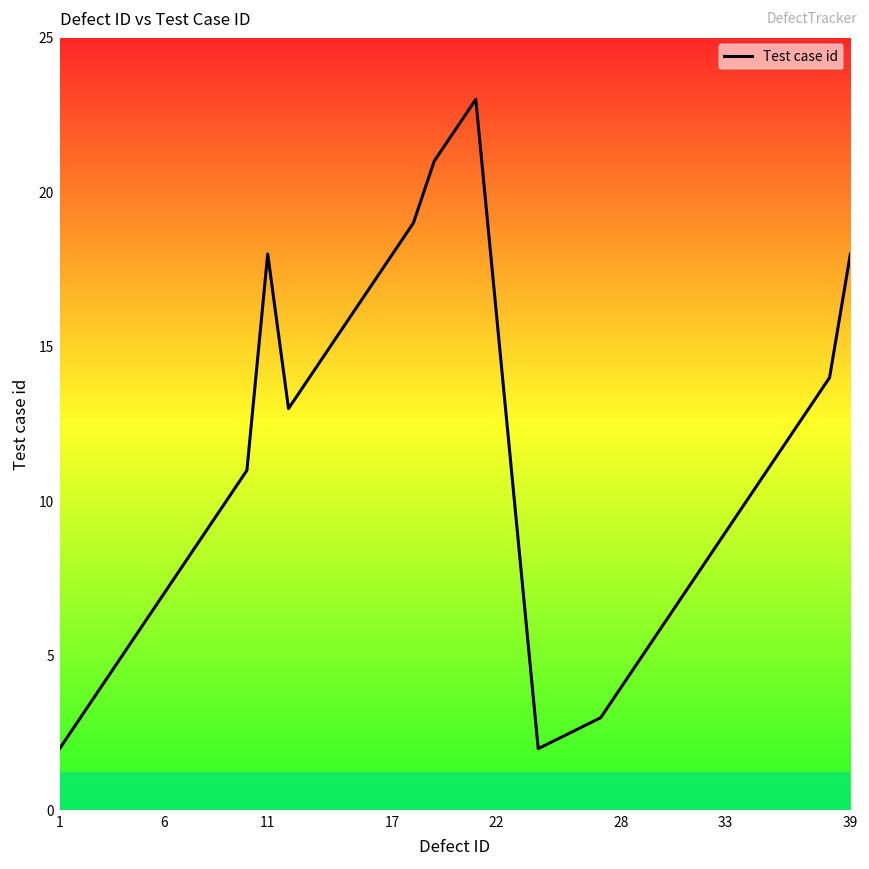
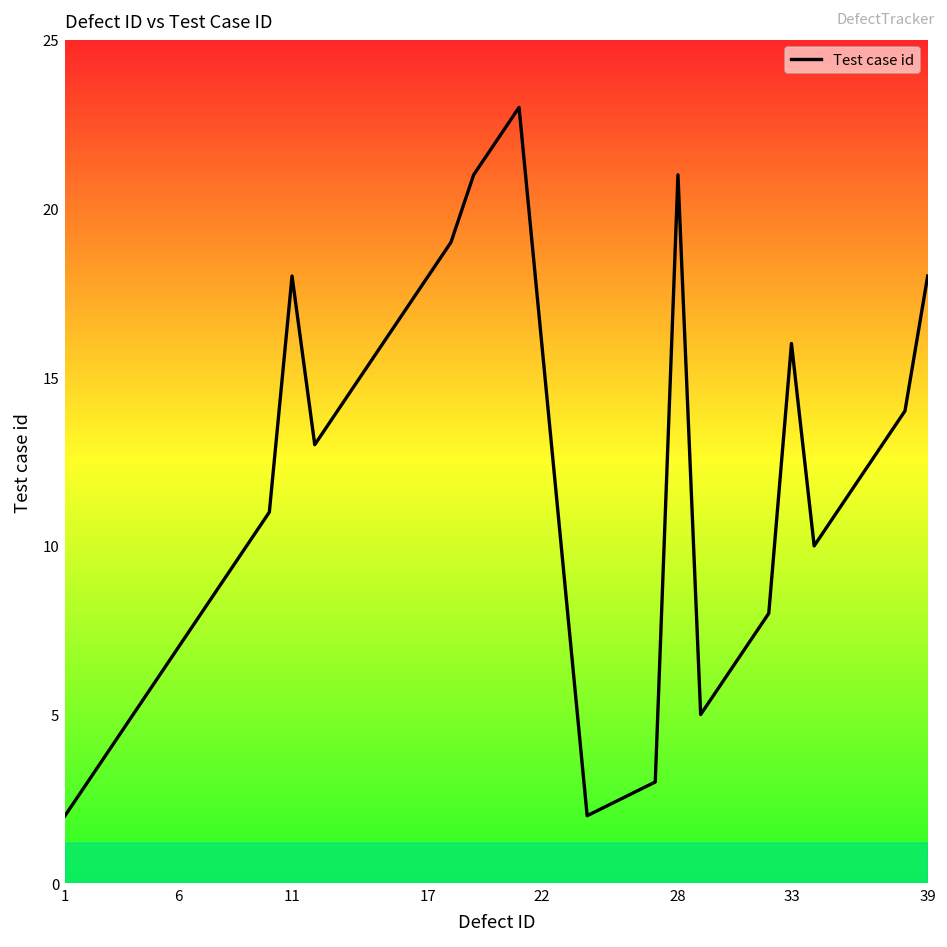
  {
    "1": 2,
    "6": 7,
    "11": 18,
    "17": 18,
-   "28": 4,
-   "33": 9,
+   "28": 21,
+   "33": 16,
    "39": 18
  }
